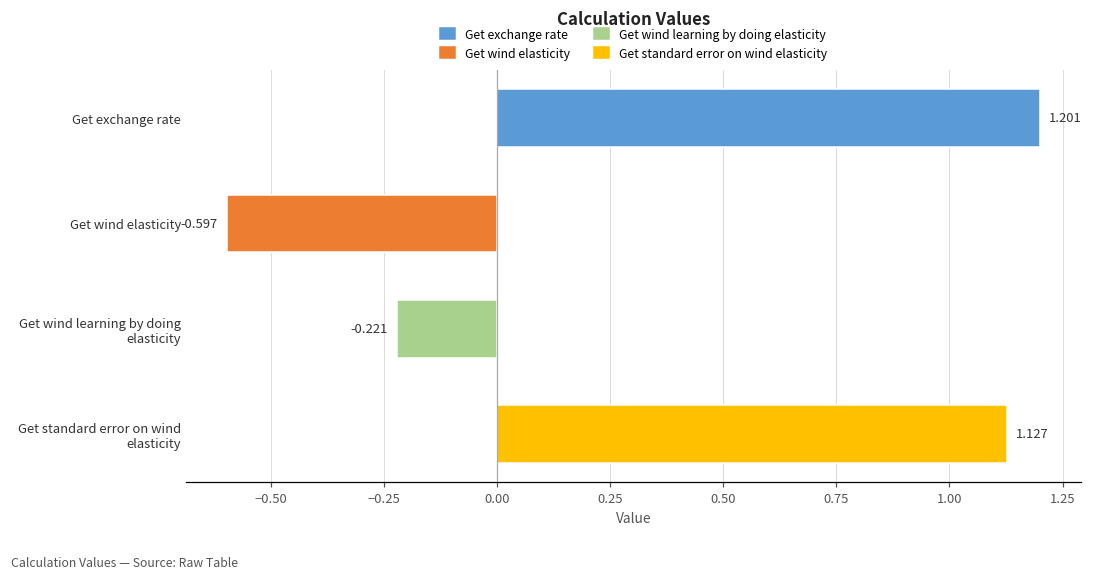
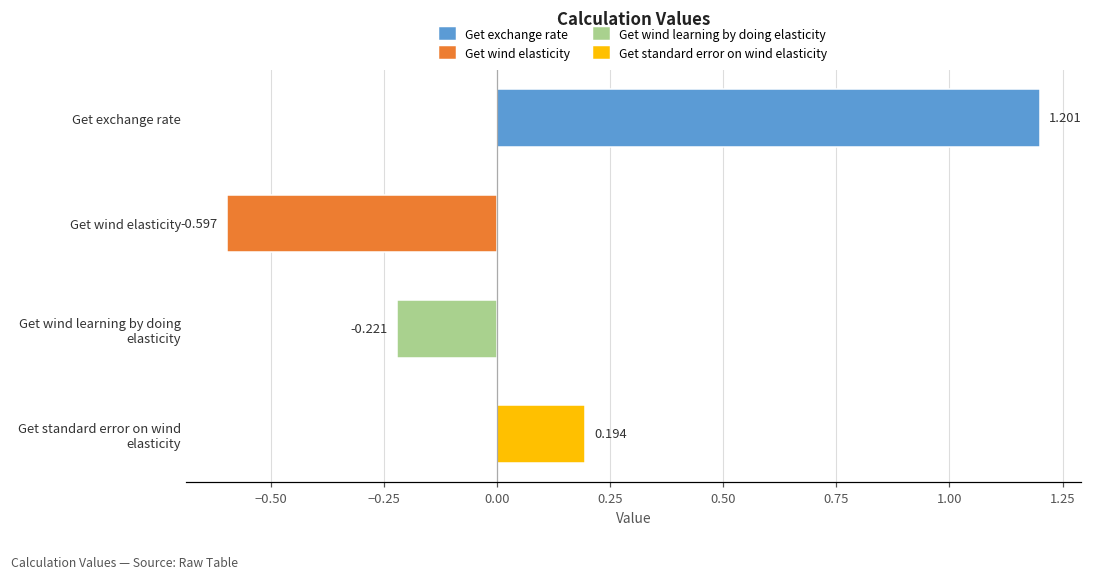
  {
    "Get exchange rate": 1.201,
    "Get wind elasticity": -0.597,
    "Get wind learning by doing elasticity": -0.221,
-   "Get standard error on wind elasticity": 1.127
+   "Get standard error on wind elasticity": 0.194
  }
